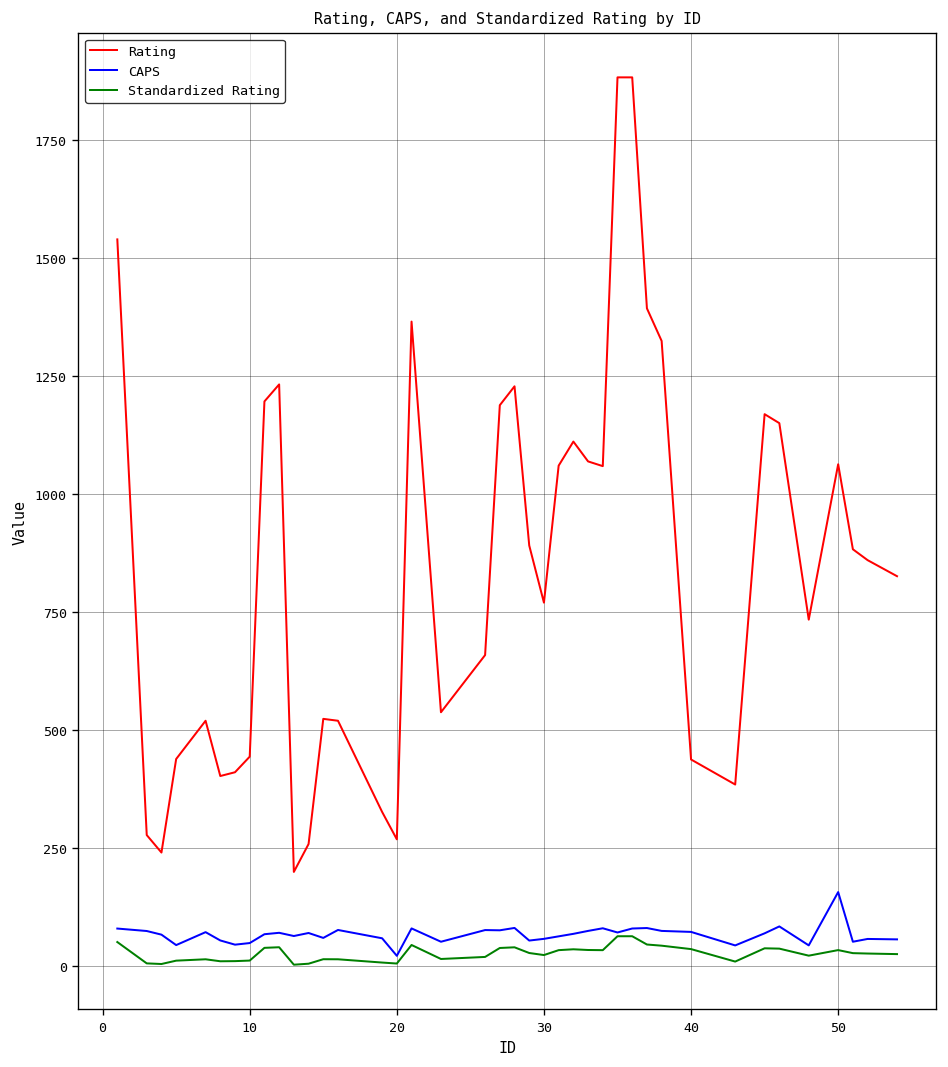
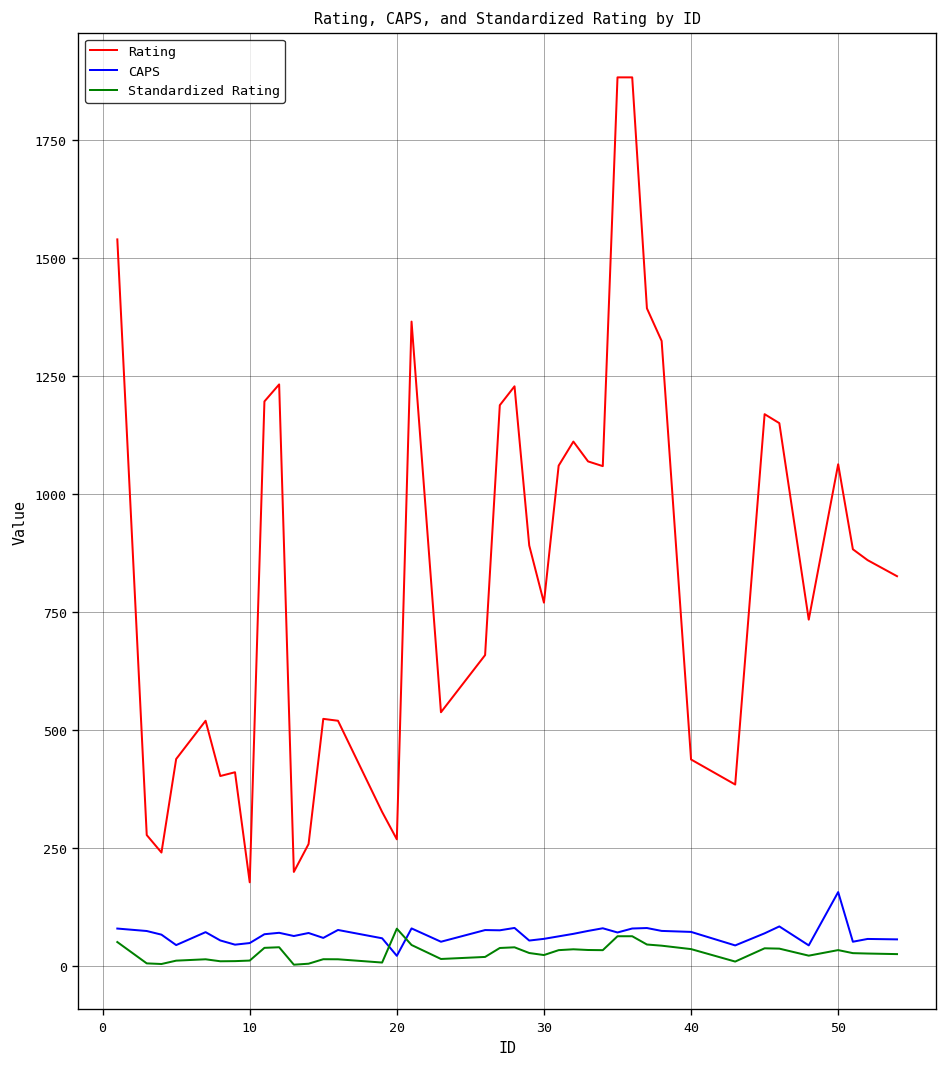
  {
    "Rating": {
-     "10": 440,
+     "10": 180,
      "20": 270,
      "30": 770,
      "40": 440,
      "50": 1060
    },
    "CAPS": {
      "10": 50,
      "20": 20,
      "30": 60,
      "40": 70,
      "50": 160
    },
    "Standardized Rating": {
      "10": 10,
-     "20": 10,
+     "20": 80,
      "30": 20,
      "40": 40,
      "50": 30
    }
  }
